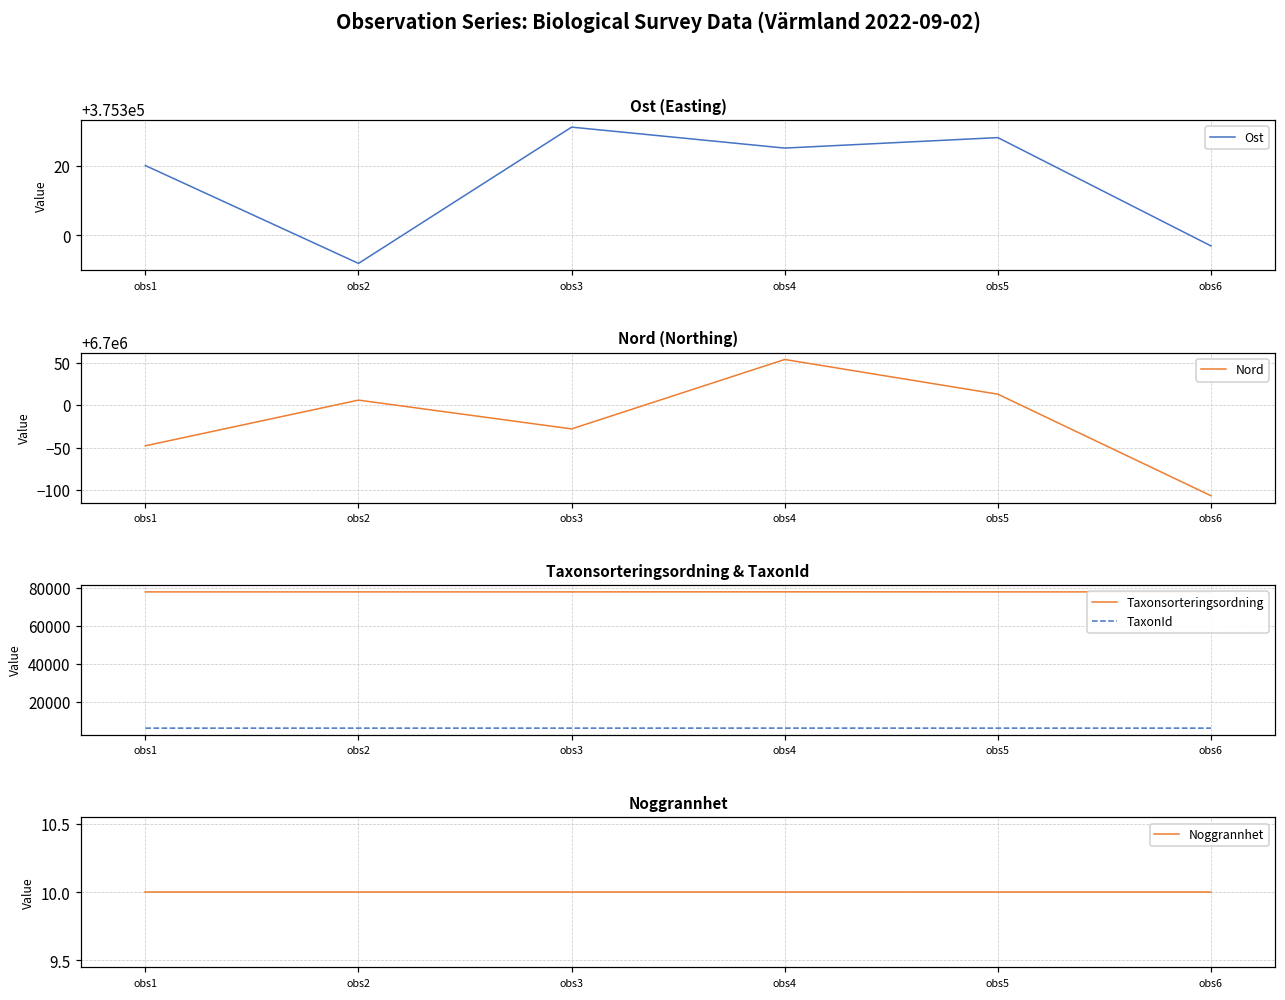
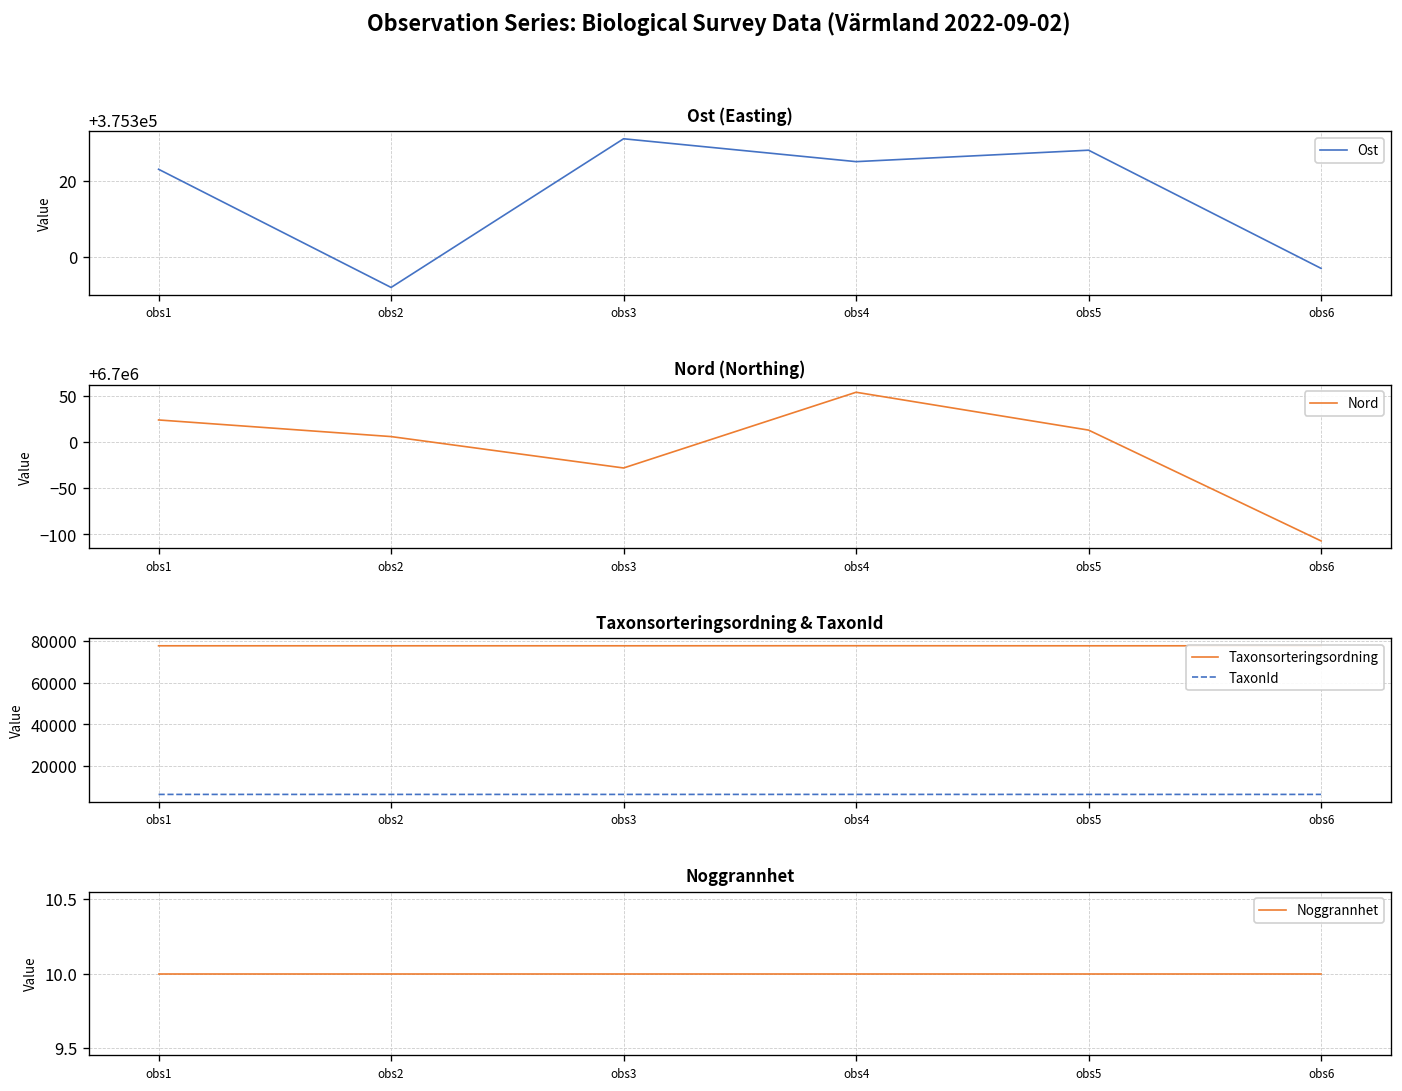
  {
    "Ost (Easting)": {
-     "obs1": 375320,
+     "obs1": 375323,
      "obs2": 375292,
      "obs3": 375331,
      "obs4": 375325,
      "obs5": 375328,
      "obs6": 375297
    },
    "Nord (Northing)": {
-     "obs1": 6699950,
+     "obs1": 6700020,
      "obs2": 6700010,
      "obs3": 6699970,
      "obs4": 6700050,
      "obs5": 6700010,
      "obs6": 6699890
    },
    "Taxonsorteringsordning & TaxonId": {
      "Taxonsorteringsordning": {
        "obs1": 78000,
        "obs2": 78000,
        "obs3": 78000,
        "obs4": 78000,
        "obs5": 78000
      },
      "TaxonId": {
        "obs1": 6000,
        "obs2": 6000,
        "obs3": 6000,
        "obs4": 6000,
        "obs5": 6000,
        "obs6": 6000
      }
    },
    "Noggrannhet": {
      "obs1": 10.00,
      "obs2": 10.00,
      "obs3": 10.00,
      "obs4": 10.00,
      "obs5": 10.00,
      "obs6": 10.00
    }
  }
